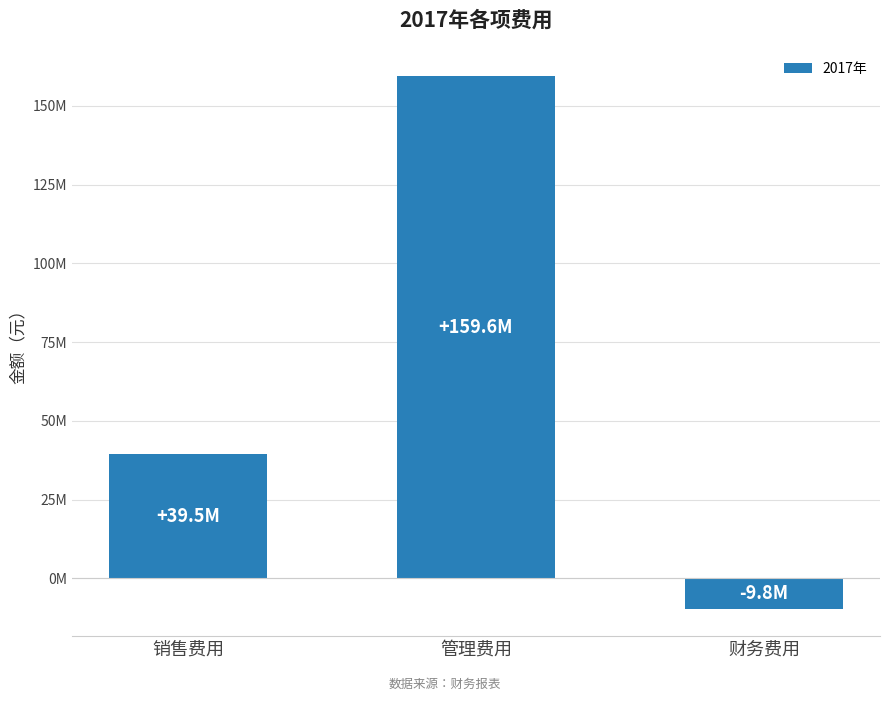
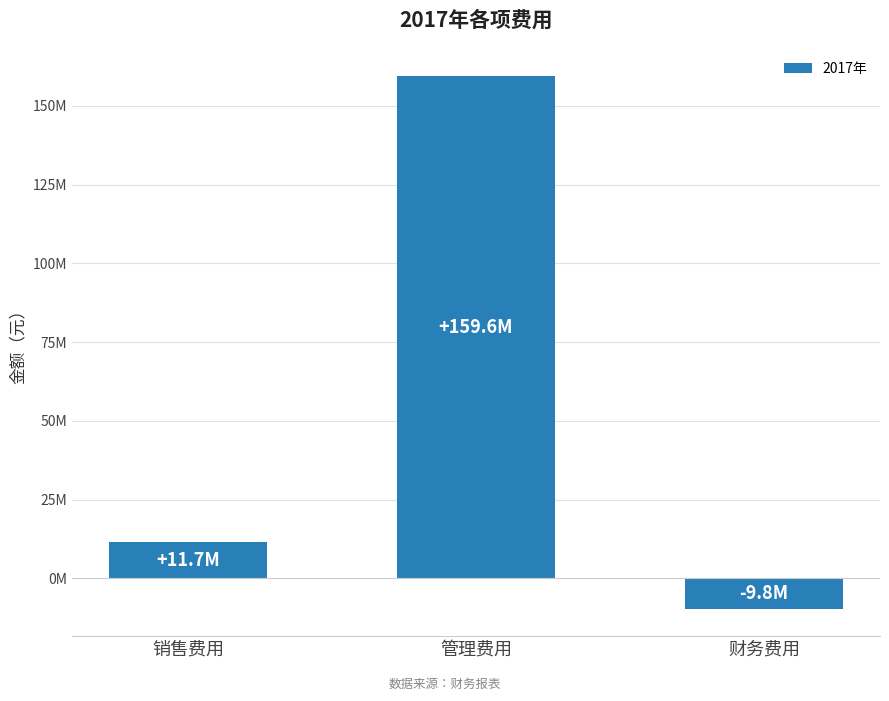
  {
-   "销售费用": "+39.5M",
+   "销售费用": "+11.7M",
    "管理费用": "+159.6M",
    "财务费用": "-9.8M"
  }
